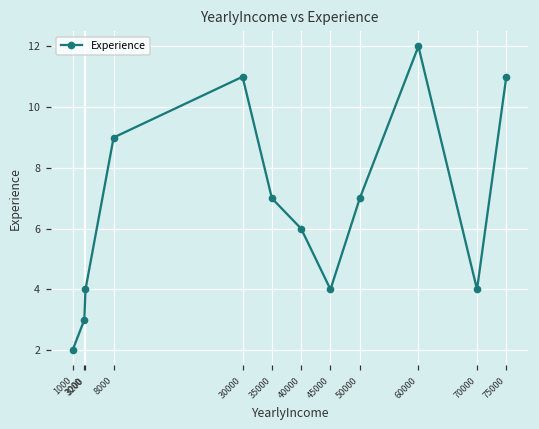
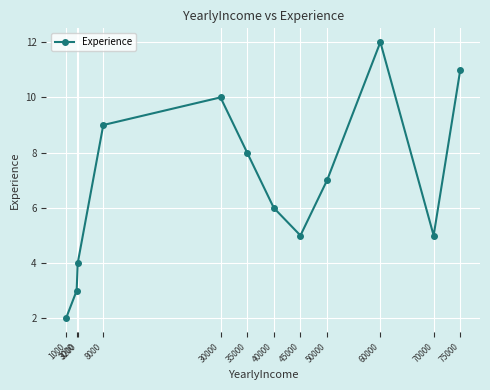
  {
    "1000": 2,
    "3000": 3,
    "3200": 4,
    "8000": 9,
-   "30000": 11,
-   "35000": 7,
+   "30000": 10,
+   "35000": 8,
    "40000": 6,
-   "45000": 4,
+   "45000": 5,
    "50000": 7,
    "60000": 12,
-   "70000": 4,
+   "70000": 5,
    "75000": 11
  }
